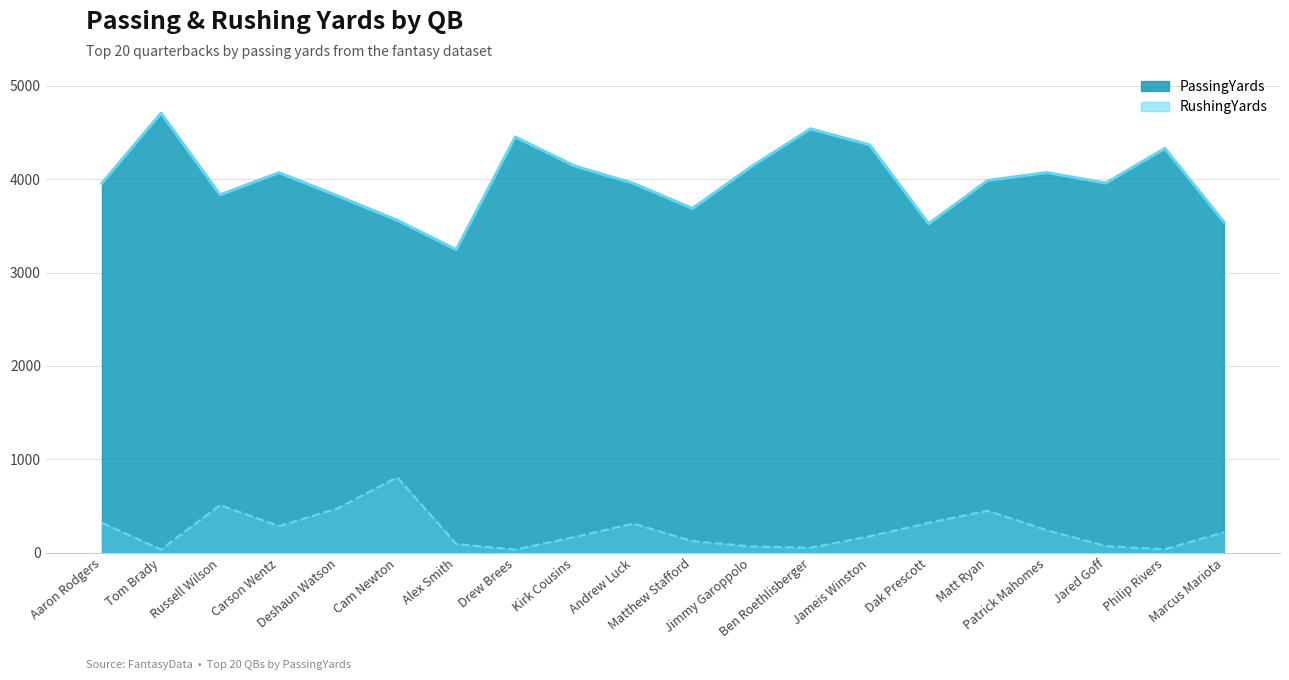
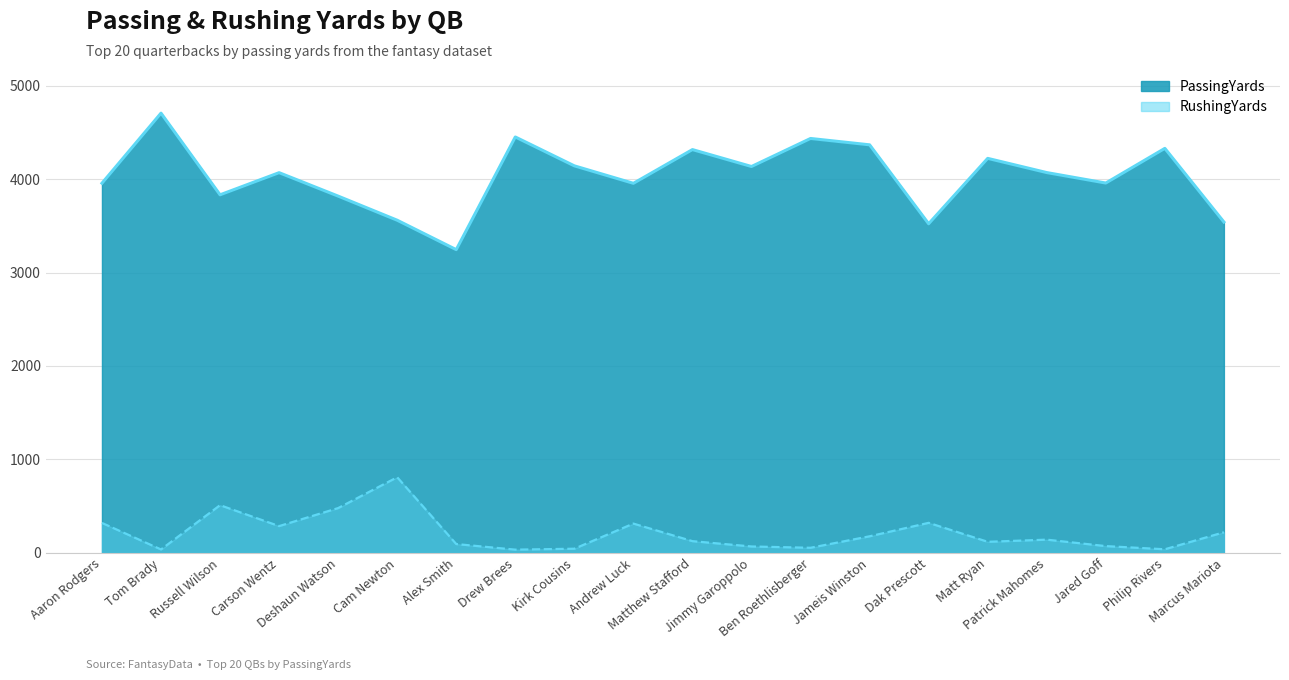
  {
    "PassingYards": {
      "Aaron Rodgers": 4000,
      "Tom Brady": 4700,
      "Russell Wilson": 3800,
      "Carson Wentz": 4100,
      "Deshaun Watson": 3800,
      "Cam Newton": 3600,
      "Alex Smith": 3200,
      "Drew Brees": 4500,
      "Kirk Cousins": 4100,
      "Andrew Luck": 4000,
-     "Matthew Stafford": 3700,
+     "Matthew Stafford": 4300,
      "Jimmy Garoppolo": 4100,
-     "Ben Roethlisberger": 4500,
+     "Ben Roethlisberger": 4400,
      "Jameis Winston": 4400,
      "Dak Prescott": 3500,
-     "Matt Ryan": 4000,
+     "Matt Ryan": 4200,
      "Patrick Mahomes": 4100,
      "Jared Goff": 4000,
      "Philip Rivers": 4300,
      "Marcus Mariota": 3500
    },
    "RushingYards": {
      "Aaron Rodgers": 300,
      "Tom Brady": 0,
      "Russell Wilson": 500,
      "Carson Wentz": 300,
      "Deshaun Watson": 500,
      "Cam Newton": 800,
      "Alex Smith": 100,
      "Drew Brees": 0,
-     "Kirk Cousins": 200,
+     "Kirk Cousins": 0,
      "Andrew Luck": 300,
      "Matthew Stafford": 100,
      "Jimmy Garoppolo": 100,
      "Ben Roethlisberger": 100,
      "Jameis Winston": 200,
      "Dak Prescott": 300,
-     "Matt Ryan": 500,
-     "Patrick Mahomes": 200,
+     "Matt Ryan": 100,
+     "Patrick Mahomes": 100,
      "Jared Goff": 100,
      "Philip Rivers": 0,
      "Marcus Mariota": 200
    }
  }
